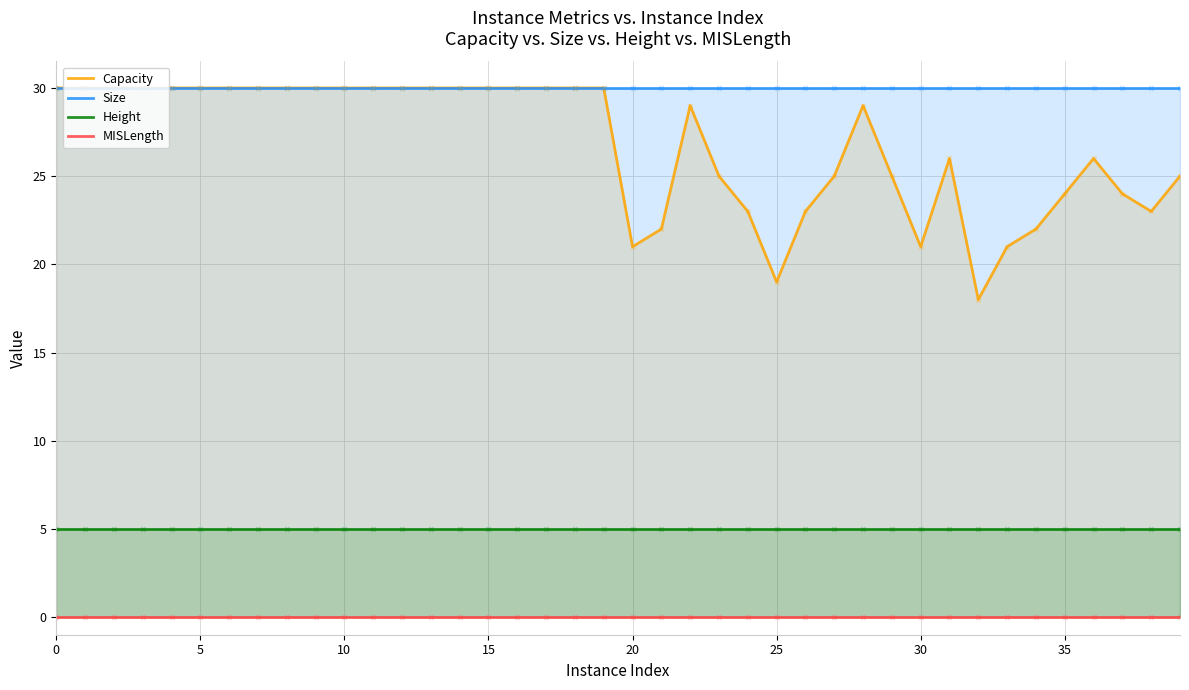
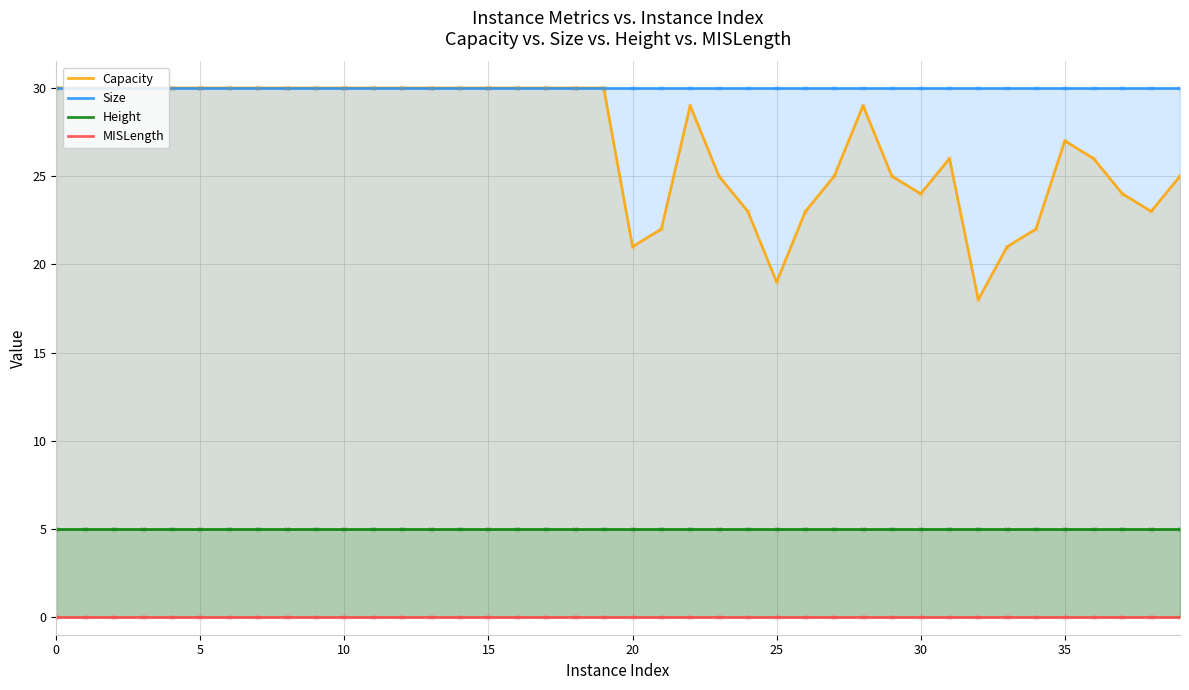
  {
    "Capacity": {
      "20": 21,
      "25": 19,
-     "30": 21,
-     "35": 24
+     "30": 24,
+     "35": 27
    },
    "Size": {
      "20": 30,
      "25": 30,
      "30": 30,
      "35": 30
    },
    "Height": {
      "0": 5,
      "5": 5,
      "10": 5,
      "15": 5,
      "20": 5,
      "25": 5,
      "30": 5,
      "35": 5
    },
    "MISLength": {
      "0": 0,
      "5": 0,
      "10": 0,
      "15": 0,
      "20": 0,
      "25": 0,
      "30": 0,
      "35": 0
    }
  }
